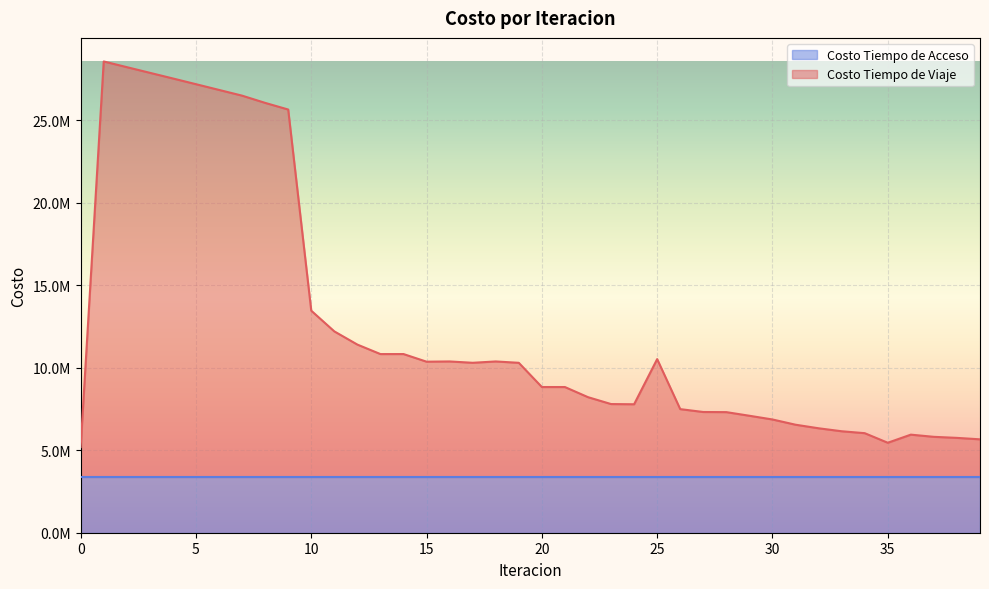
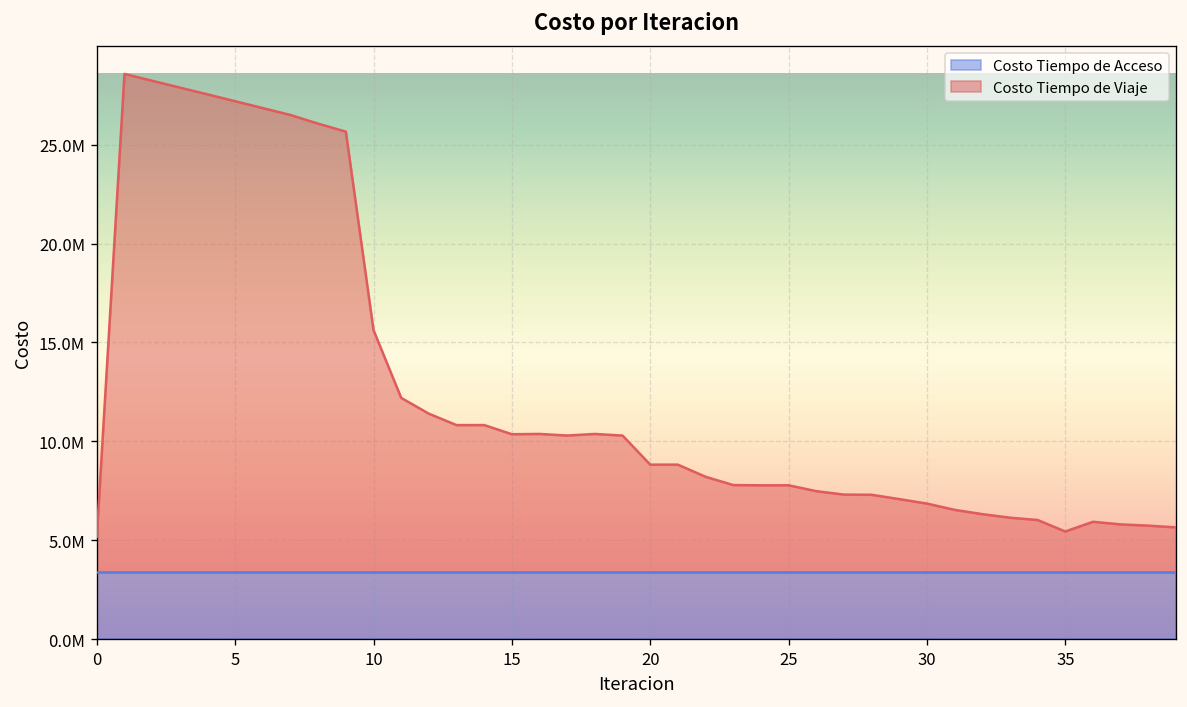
  {
    "Costo Tiempo de Viaje": {
      "0": 5200000,
      "5": 27200000,
-     "10": 13500000,
+     "10": 15600000,
      "15": 10400000,
      "20": 8800000,
-     "25": 10500000,
+     "25": 7800000,
      "30": 6900000,
      "35": 5500000
    },
    "Costo Tiempo de Acceso": {
      "0": 3400000,
      "5": 3400000,
      "10": 3400000,
      "15": 3400000,
      "20": 3400000,
      "25": 3400000,
      "30": 3400000,
      "35": 3400000
    }
  }
